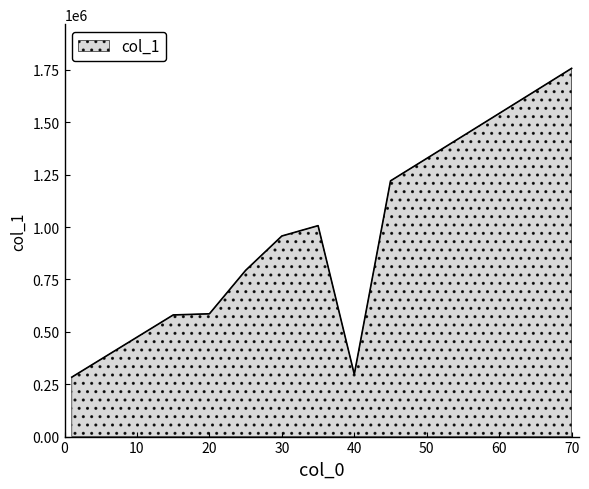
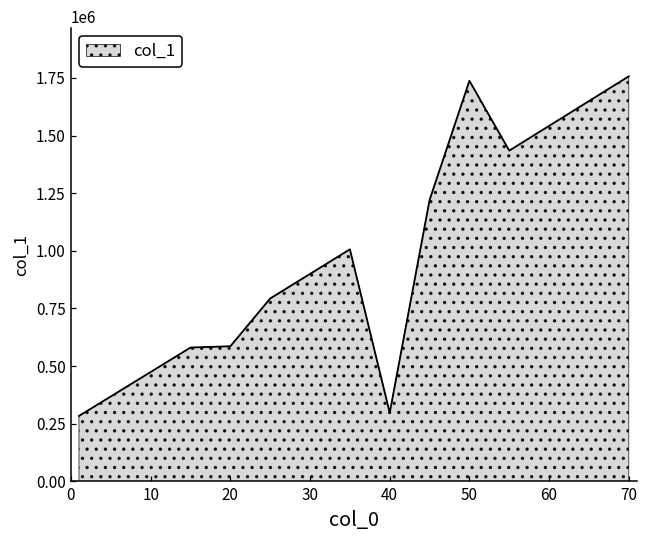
  {
    "10": 470000,
    "20": 590000,
-   "30": 960000,
+   "30": 900000,
    "40": 300000,
-   "50": 1330000,
+   "50": 1740000,
    "60": 1540000,
    "70": 1760000
  }
